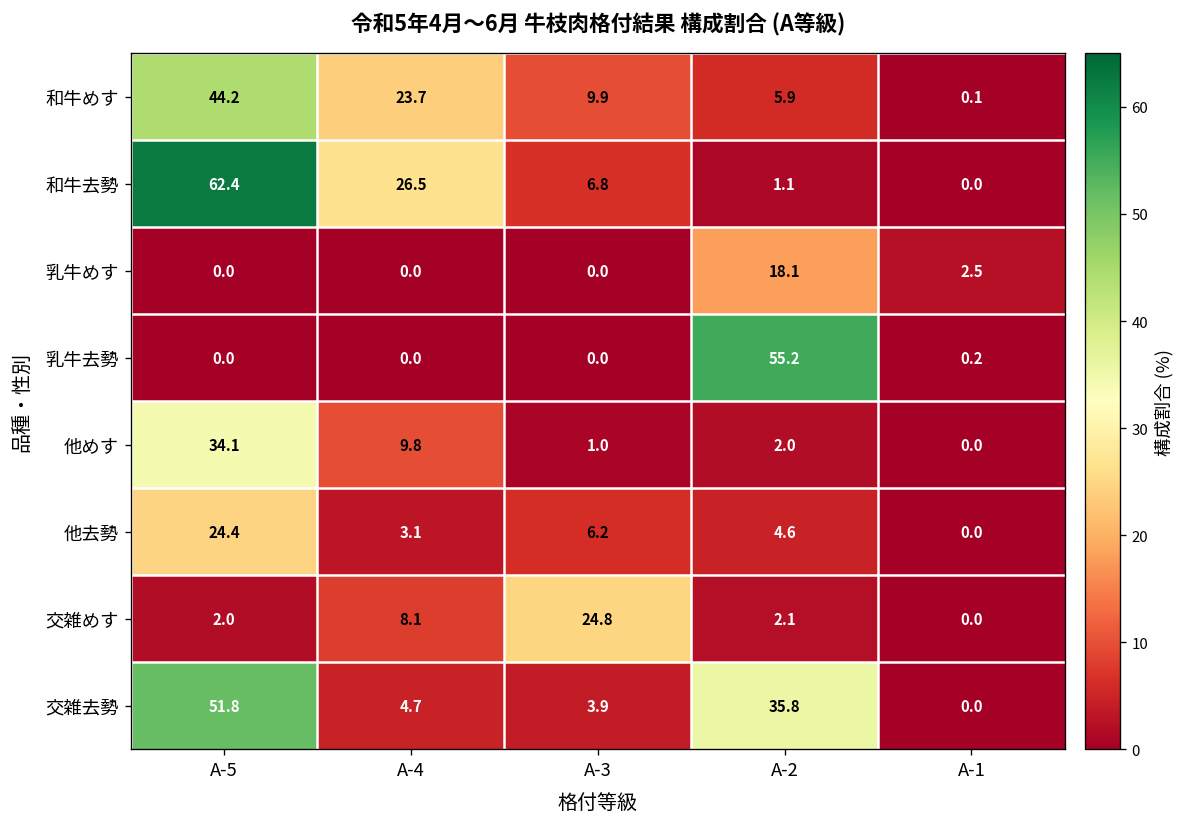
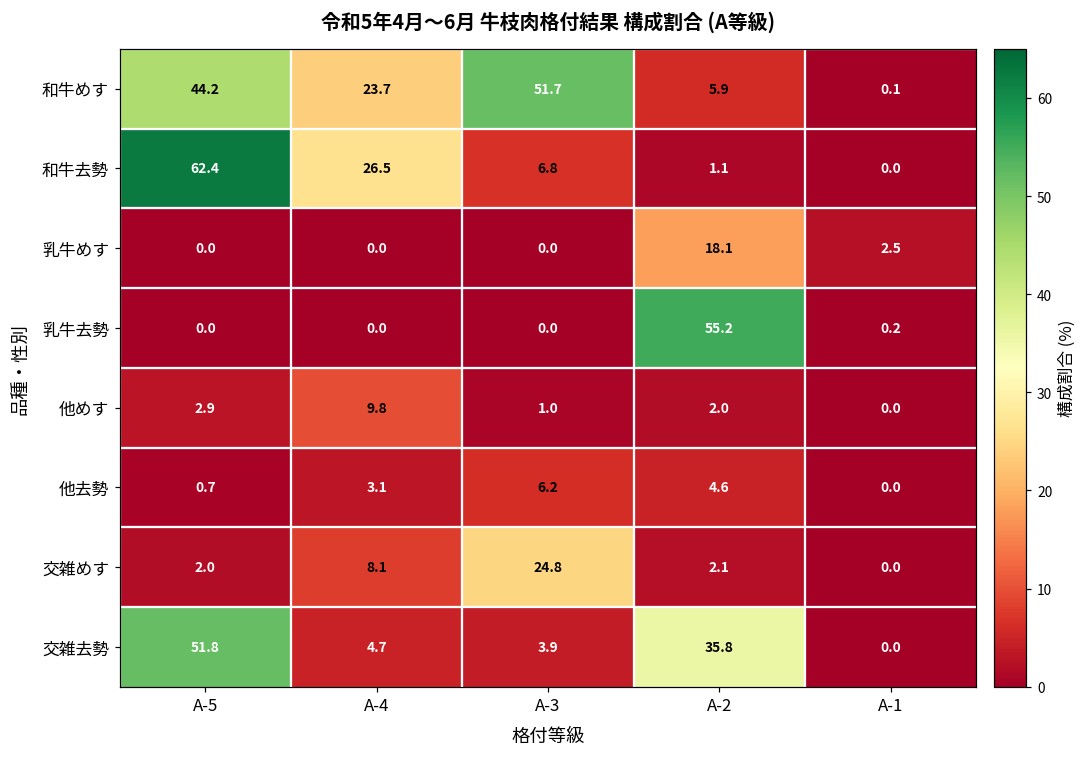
  {
    "和牛めす": {
      "A-5": 44.2,
      "A-4": 23.7,
-     "A-3": 9.9,
+     "A-3": 51.7,
      "A-2": 5.9,
      "A-1": 0.1
    },
    "和牛去勢": {
      "A-5": 62.4,
      "A-4": 26.5,
      "A-3": 6.8,
      "A-2": 1.1,
      "A-1": 0.0
    },
    "乳牛めす": {
      "A-5": 0.0,
      "A-4": 0.0,
      "A-3": 0.0,
      "A-2": 18.1,
      "A-1": 2.5
    },
    "乳牛去勢": {
      "A-5": 0.0,
      "A-4": 0.0,
      "A-3": 0.0,
      "A-2": 55.2,
      "A-1": 0.2
    },
    "他めす": {
-     "A-5": 34.1,
+     "A-5": 2.9,
      "A-4": 9.8,
      "A-3": 1.0,
      "A-2": 2.0,
      "A-1": 0.0
    },
    "他去勢": {
-     "A-5": 24.4,
+     "A-5": 0.7,
      "A-4": 3.1,
      "A-3": 6.2,
      "A-2": 4.6,
      "A-1": 0.0
    },
    "交雑めす": {
      "A-5": 2.0,
      "A-4": 8.1,
      "A-3": 24.8,
      "A-2": 2.1,
      "A-1": 0.0
    },
    "交雑去勢": {
      "A-5": 51.8,
      "A-4": 4.7,
      "A-3": 3.9,
      "A-2": 35.8,
      "A-1": 0.0
    }
  }
